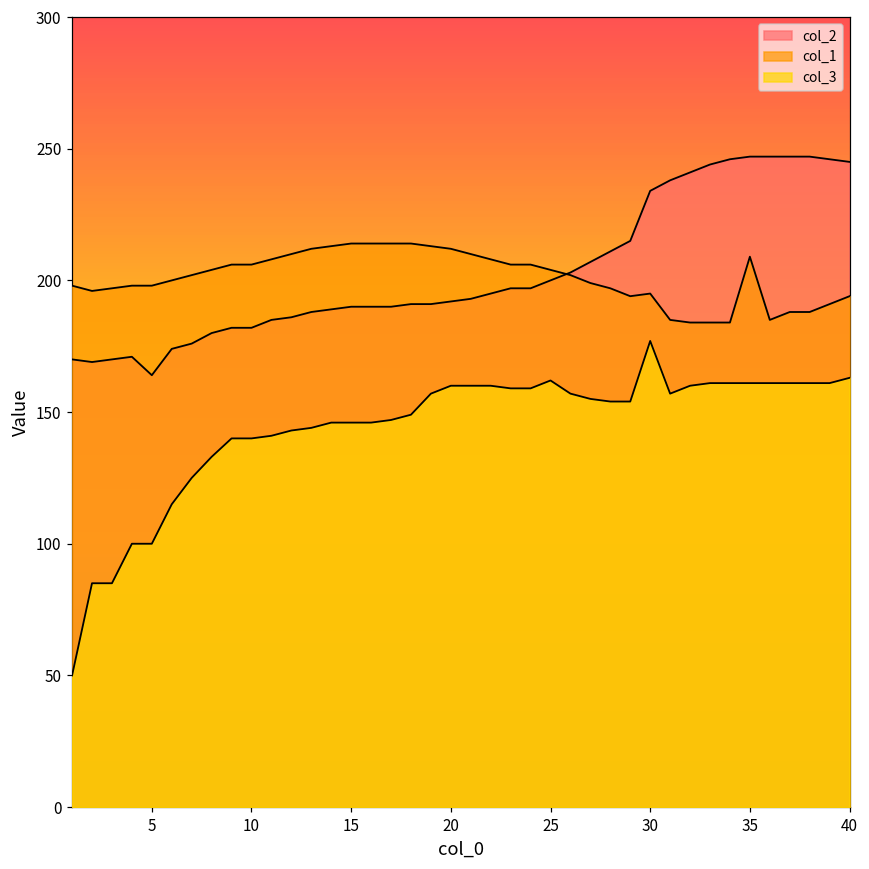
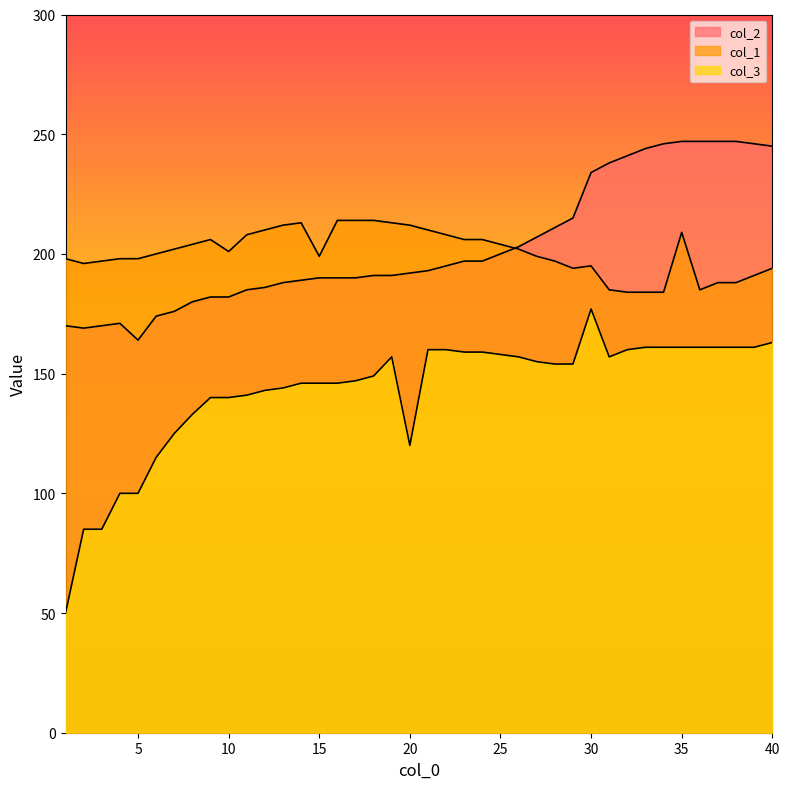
  {
    "col_2": {
      "5": 164,
      "10": 182,
      "15": 190,
      "20": 192,
      "25": 200,
      "30": 234,
      "35": 247,
      "40": 245
    },
    "col_1": {
      "5": 198,
-     "10": 206,
-     "15": 214,
+     "10": 201,
+     "15": 199,
      "20": 212,
      "25": 204,
      "30": 195,
      "35": 209,
      "40": 194
    },
    "col_3": {
      "5": 100,
      "10": 140,
      "15": 146,
-     "20": 160,
-     "25": 162,
+     "20": 120,
+     "25": 158,
      "30": 177,
      "35": 161,
      "40": 163
    }
  }
